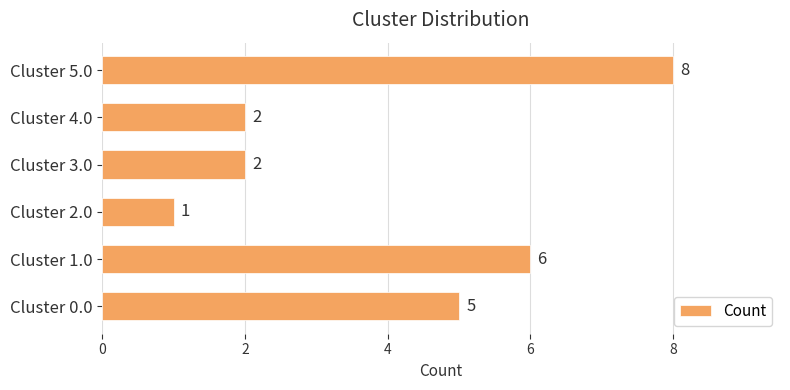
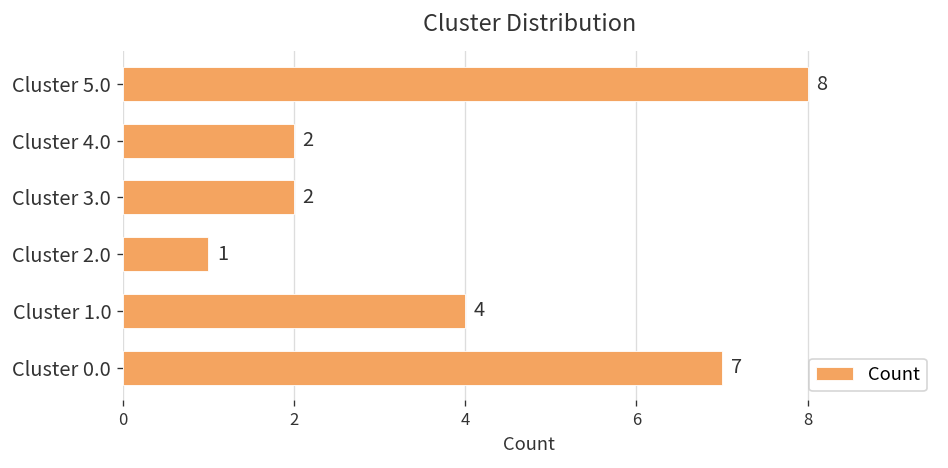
  {
    "Cluster 5.0": 8,
    "Cluster 4.0": 2,
    "Cluster 3.0": 2,
    "Cluster 2.0": 1,
-   "Cluster 1.0": 6,
-   "Cluster 0.0": 5
+   "Cluster 1.0": 4,
+   "Cluster 0.0": 7
  }
